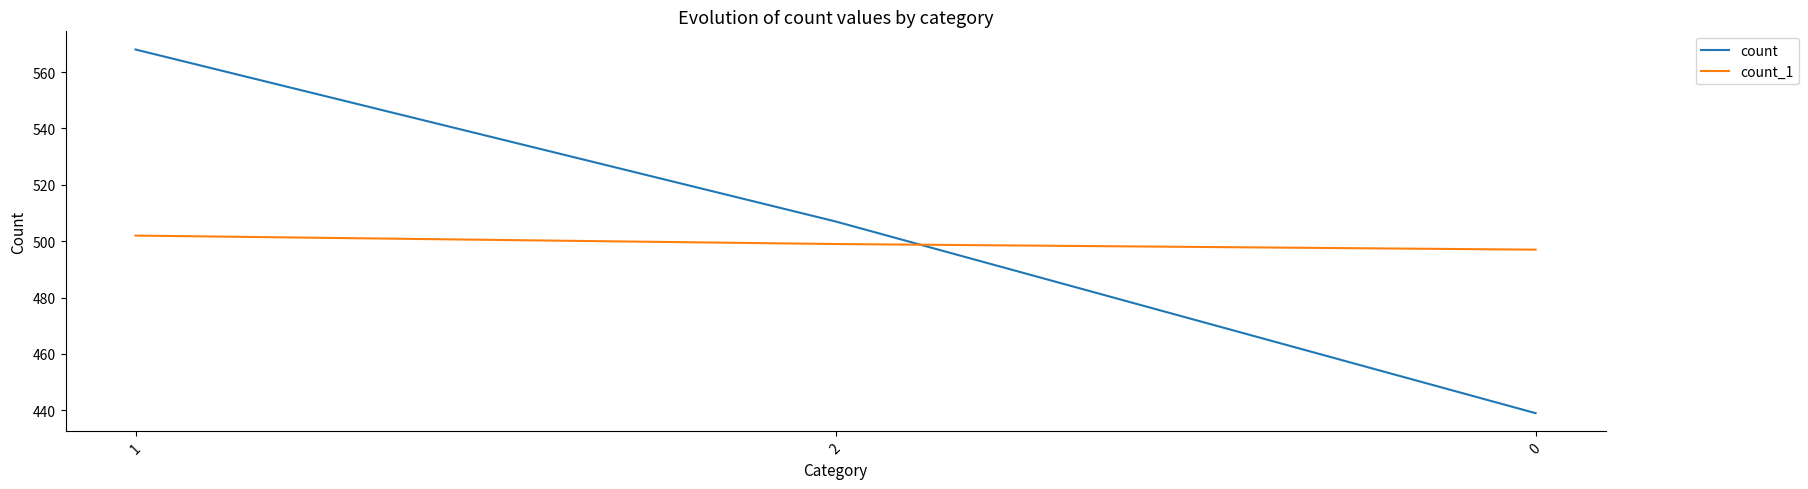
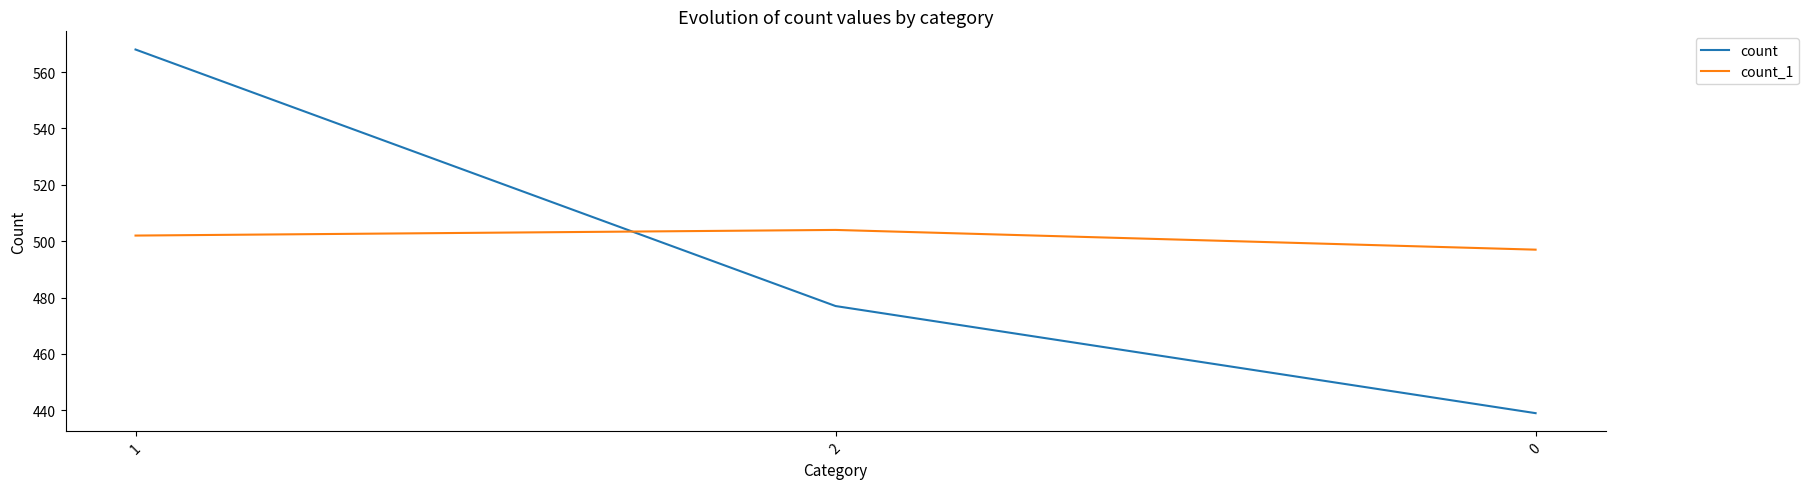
  {
    "count": {
      "1": 568,
-     "2": 507,
+     "2": 477,
      "0": 439
    },
    "count_1": {
      "1": 502,
-     "2": 499,
+     "2": 504,
      "0": 497
    }
  }
